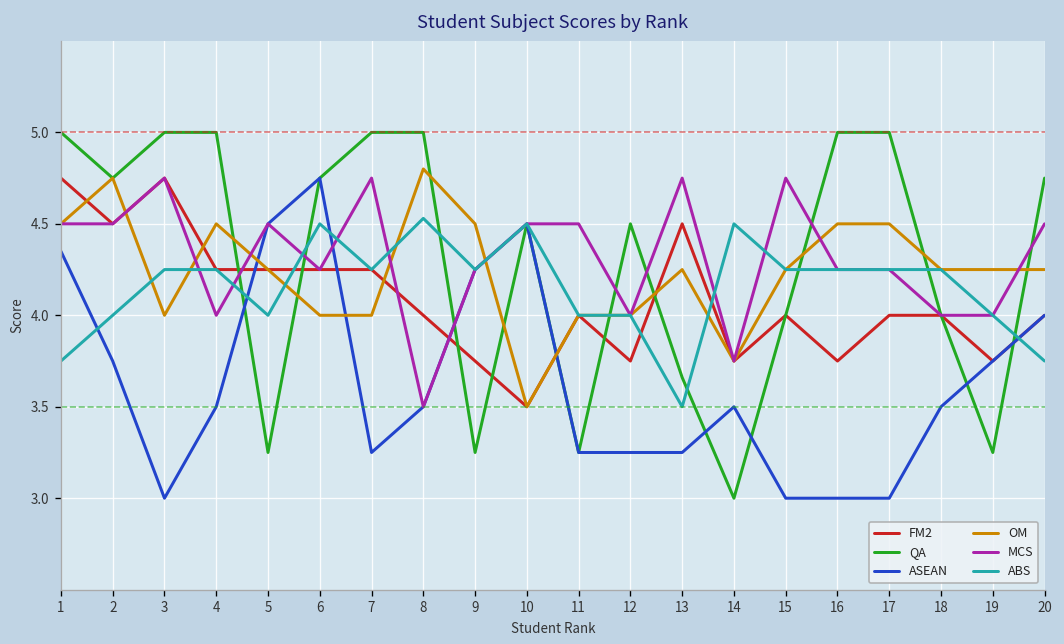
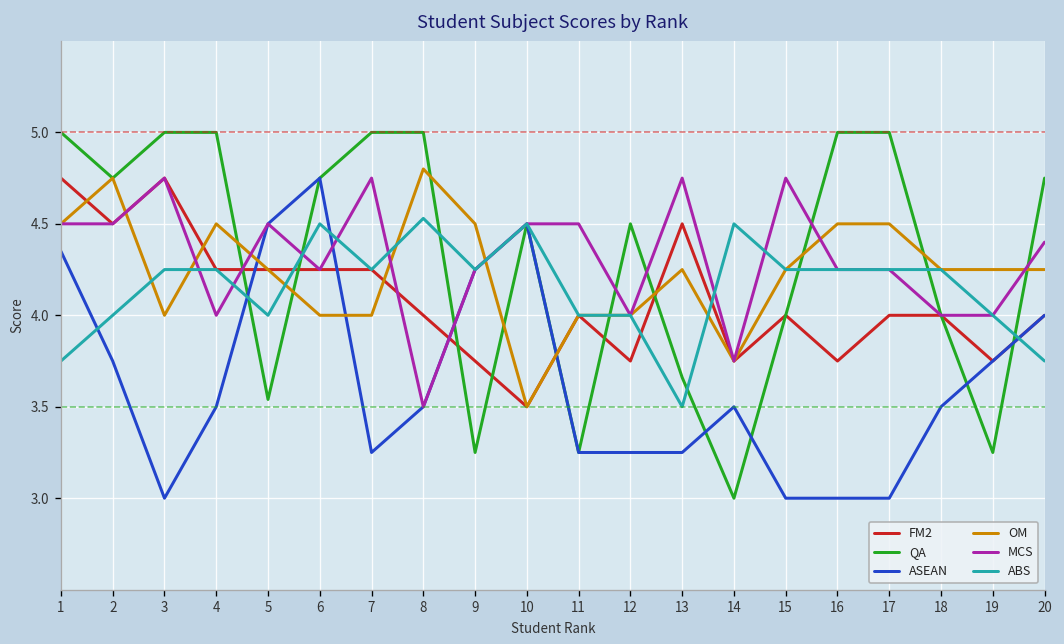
  {
    "FM2": {
      "1": 4.75,
      "8": 4.00,
      "9": 3.75,
      "12": 3.75,
      "13": 4.50,
      "16": 3.75,
      "17": 4.00
    },
    "QA": {
      "1": 5.00,
      "3": 5.00,
      "4": 5.00,
-     "5": 3.25,
+     "5": 3.54,
      "7": 5.00,
      "8": 5.00,
      "9": 3.25,
      "12": 4.50,
      "13": 3.66,
      "14": 3.00,
      "16": 5.00,
      "17": 5.00,
      "19": 3.25,
      "20": 4.75
    },
    "ASEAN": {
      "1": 4.35,
      "2": 3.75,
      "3": 3.00,
      "4": 3.50,
      "7": 3.25,
      "12": 3.25,
      "13": 3.25,
      "14": 3.50,
      "15": 3.00,
      "16": 3.00,
      "17": 3.00,
      "18": 3.50
    },
    "OM": {
      "3": 4.00,
      "4": 4.50,
      "6": 4.00,
      "7": 4.00,
      "8": 4.80,
      "9": 4.50,
      "13": 4.25,
      "16": 4.50,
      "17": 4.50,
      "19": 4.25,
      "20": 4.25
    },
    "MCS": {
      "4": 4.0,
      "7": 4.75,
      "11": 4.5,
      "13": 4.75,
      "15": 4.75,
-     "20": 4.5
+     "20": 4.4
    },
    "ABS": {
      "1": 3.75,
      "2": 4.00,
      "3": 4.25,
      "5": 4.00,
      "6": 4.50,
      "8": 4.53,
      "13": 3.50,
      "14": 4.50,
      "20": 3.75
    }
  }
